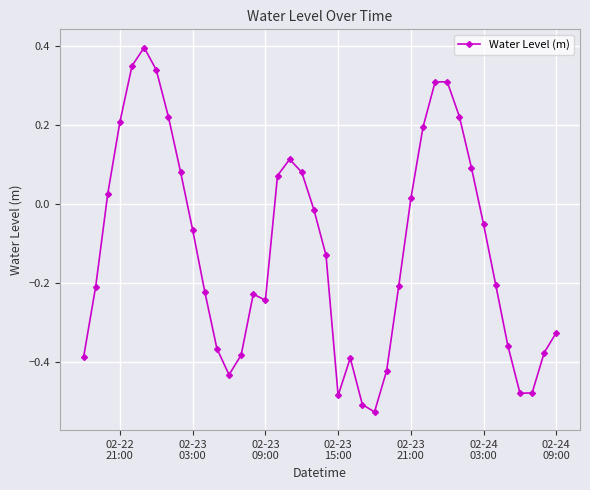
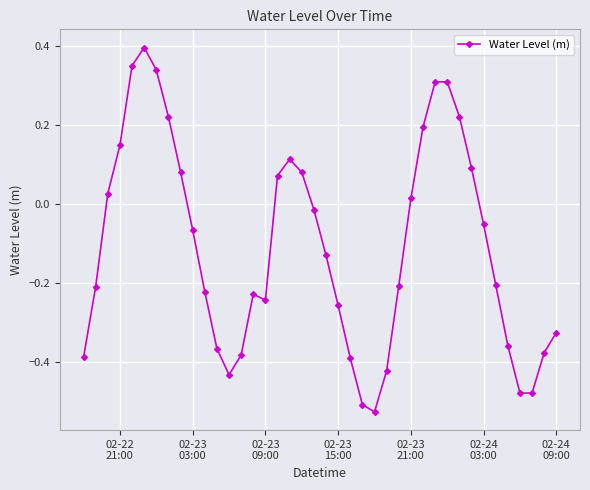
  {
-   "02-22 21:00": 0.21,
+   "02-22 21:00": 0.15,
    "02-23 03:00": -0.07,
    "02-23 09:00": -0.24,
-   "02-23 15:00": -0.48,
+   "02-23 15:00": -0.26,
    "02-23 21:00": 0.01,
    "02-24 03:00": -0.05,
    "02-24 09:00": -0.33
  }
